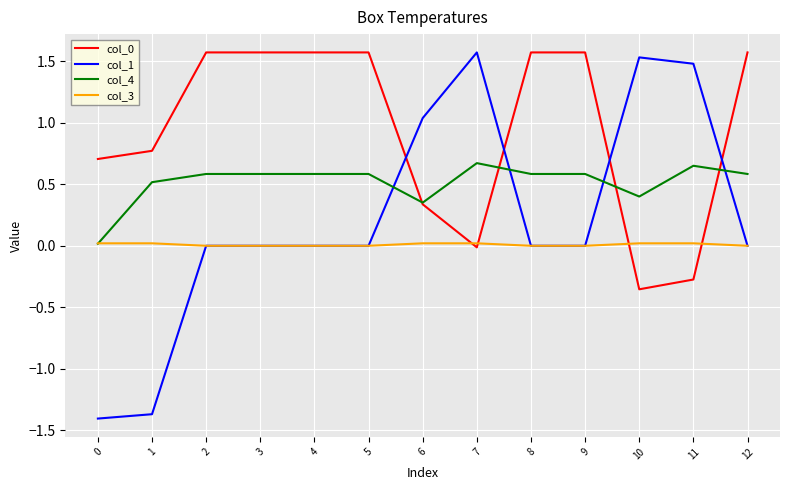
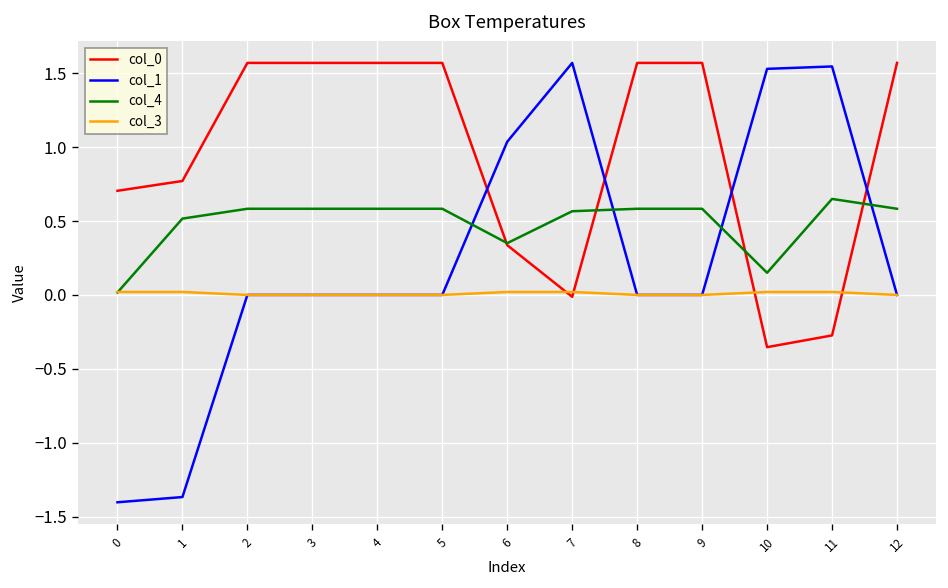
  {
    "col_0": {
      "0": 0.71,
      "1": 0.77,
      "2": 1.57,
      "3": 1.57,
      "4": 1.57,
      "5": 1.57,
      "7": -0.01,
      "8": 1.57,
      "9": 1.57,
      "10": -0.35,
      "11": -0.27,
      "12": 1.57
    },
    "col_1": {
      "0": -1.40,
      "1": -1.37,
      "6": 1.04,
      "7": 1.57,
      "10": 1.53,
-     "11": 1.48
+     "11": 1.55
    },
    "col_4": {
      "1": 0.52,
      "2": 0.58,
      "3": 0.58,
      "4": 0.58,
      "5": 0.58,
-     "7": 0.67,
+     "7": 0.57,
      "8": 0.58,
      "9": 0.58,
-     "10": 0.40,
+     "10": 0.15,
      "11": 0.65,
      "12": 0.58
    },
    "col_3": {
      "1": 0.02,
      "6": 0.02,
      "7": 0.02,
      "10": 0.02,
      "11": 0.02
    }
  }
